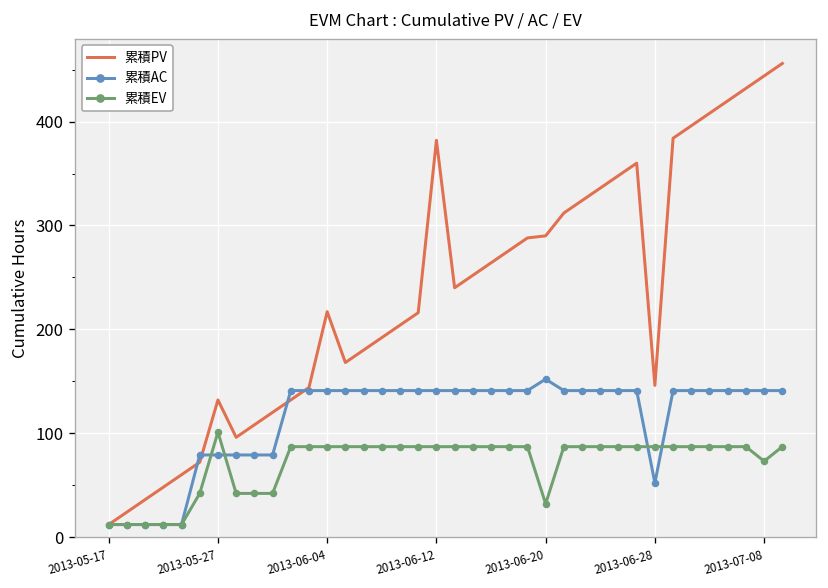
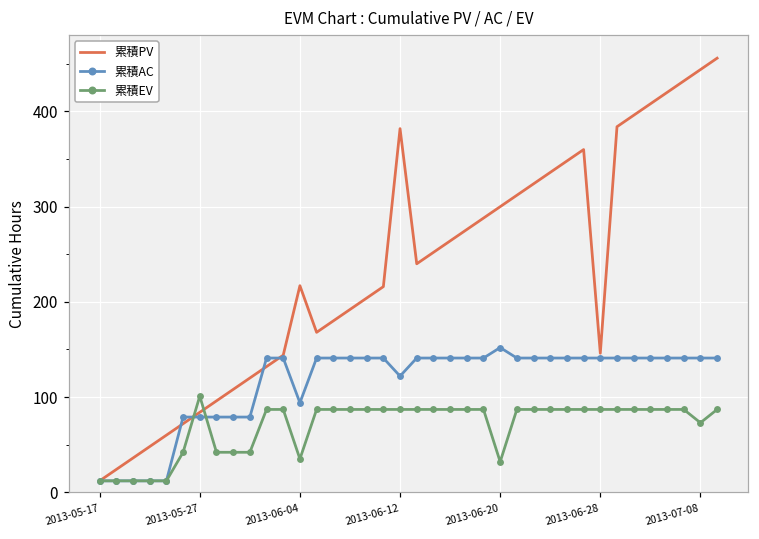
  {
    "累積PV": {
-     "2013-05-27": 130,
+     "2013-05-27": 80,
      "2013-06-04": 220,
      "2013-06-12": 380,
-     "2013-06-20": 290,
+     "2013-06-20": 300,
      "2013-06-28": 150,
      "2013-07-08": 440
    },
    "累積AC": {
      "2013-05-27": 80,
-     "2013-06-04": 140,
-     "2013-06-12": 140,
+     "2013-06-04": 90,
+     "2013-06-12": 120,
      "2013-06-20": 150,
-     "2013-06-28": 50,
+     "2013-06-28": 140,
      "2013-07-08": 140
    },
    "累積EV": {
      "2013-05-27": 100,
-     "2013-06-04": 90,
+     "2013-06-04": 40,
      "2013-06-12": 90,
      "2013-06-20": 30,
      "2013-06-28": 90,
      "2013-07-08": 70
    }
  }
